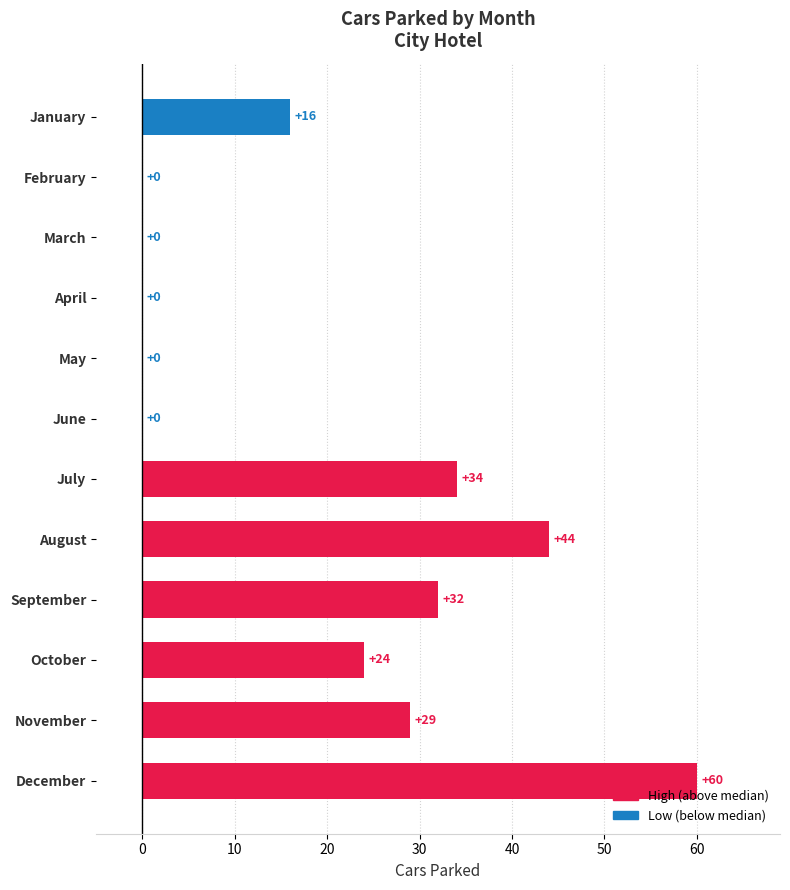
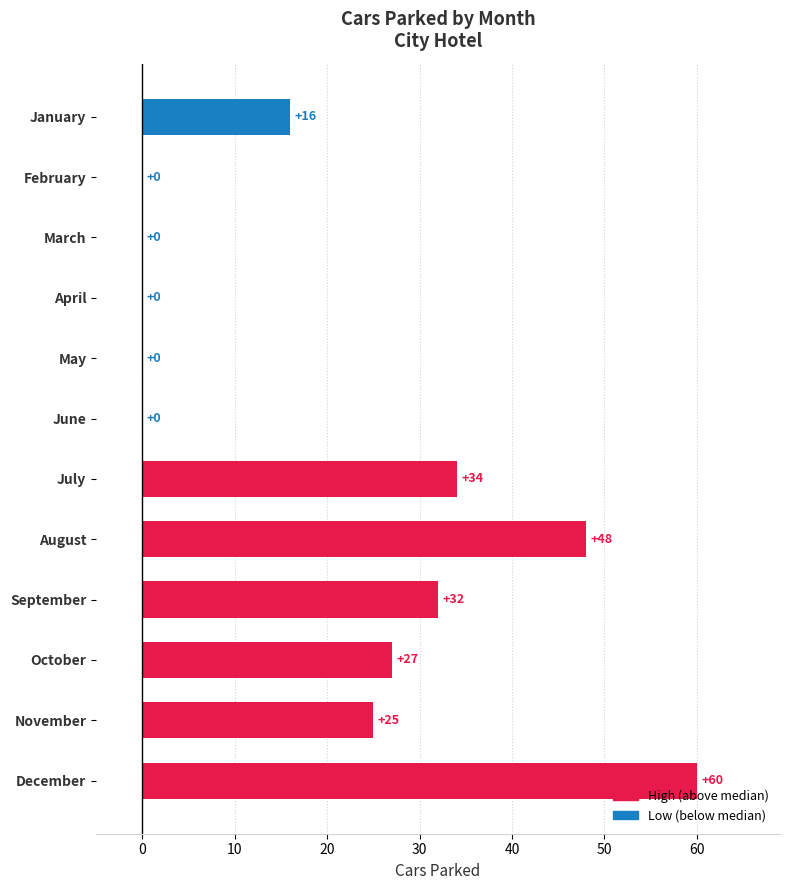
  {
    "January": "+16",
    "February": "+0",
    "March": "+0",
    "April": "+0",
    "May": "+0",
    "June": "+0",
    "July": "+34",
-   "August": "+44",
+   "August": "+48",
    "September": "+32",
-   "October": "+24",
-   "November": "+29",
+   "October": "+27",
+   "November": "+25",
    "December": "+60"
  }
